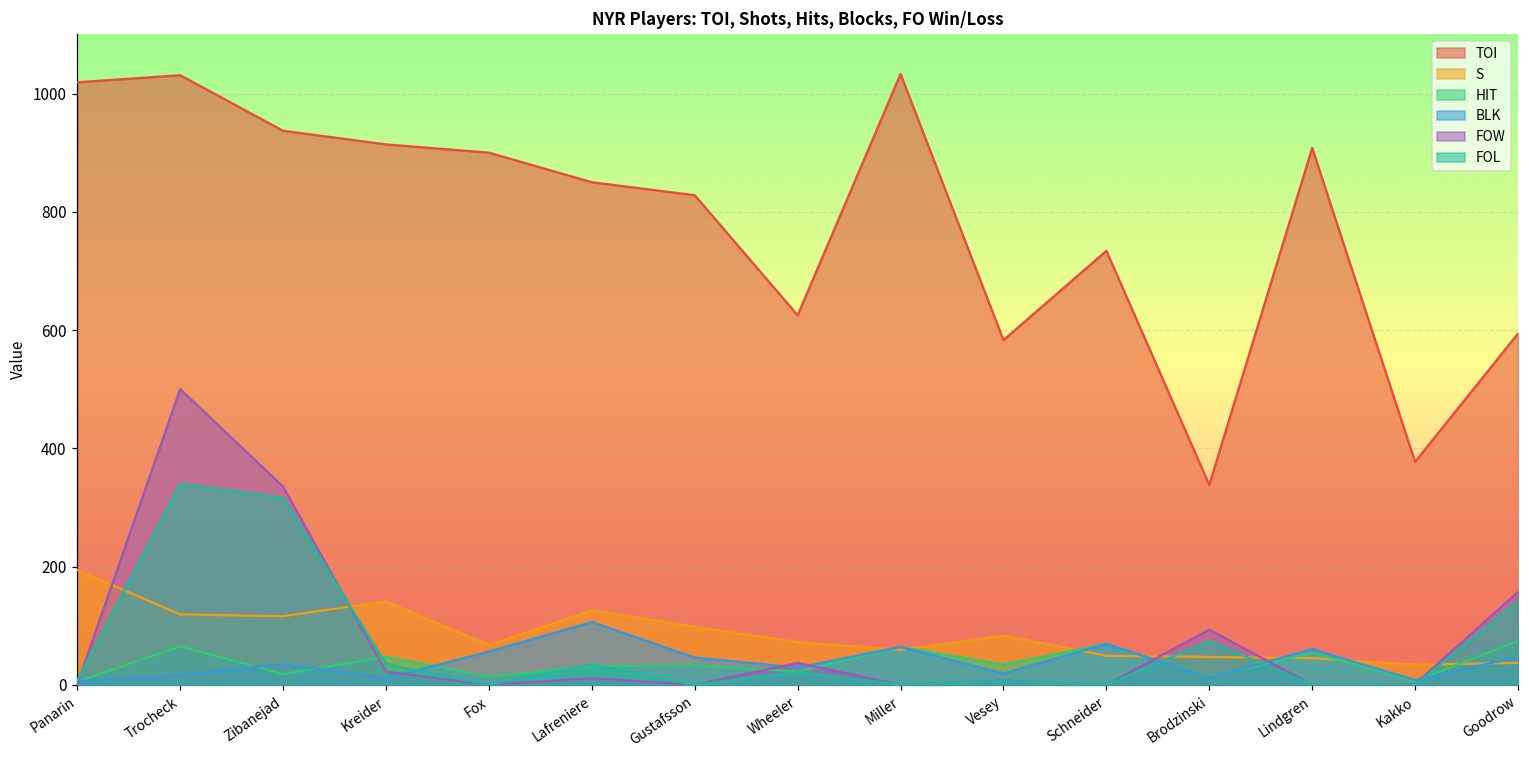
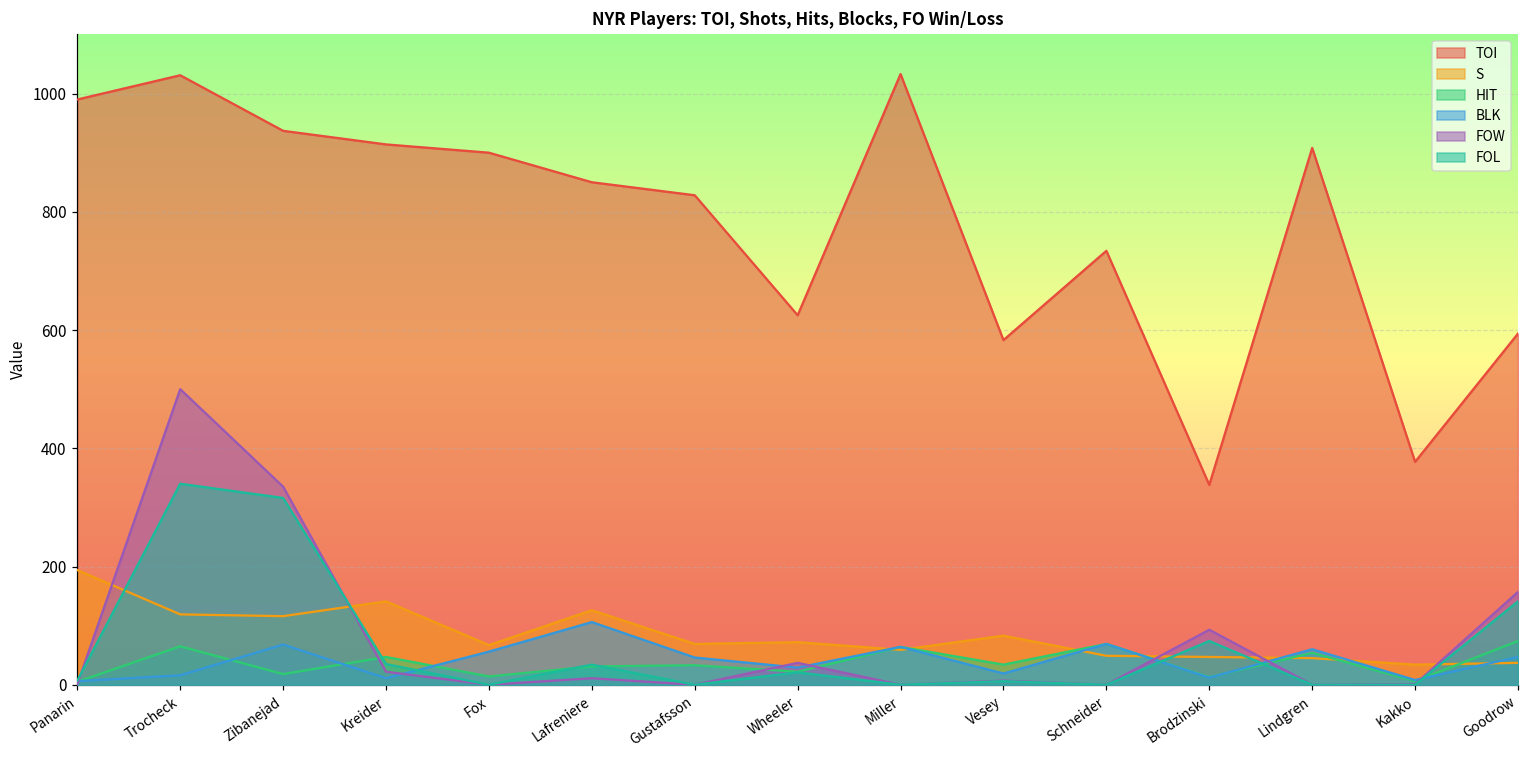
  {
    "TOI": {
-     "Panarin": 1020,
+     "Panarin": 990,
      "Trocheck": 1030,
      "Zibanejad": 940,
      "Kreider": 910,
      "Fox": 900,
      "Lafreniere": 850,
      "Gustafsson": 830,
      "Wheeler": 630,
      "Miller": 1030,
      "Vesey": 580,
      "Schneider": 730,
      "Brodzinski": 340,
      "Lindgren": 910,
      "Kakko": 380,
      "Goodrow": 590
    },
    "S": {
      "Panarin": 190,
      "Trocheck": 120,
      "Zibanejad": 120,
      "Kreider": 140,
      "Fox": 70,
      "Lafreniere": 130,
-     "Gustafsson": 100,
+     "Gustafsson": 70,
      "Wheeler": 70,
      "Miller": 60,
      "Vesey": 80,
      "Schneider": 50,
      "Brodzinski": 50,
      "Lindgren": 50,
      "Kakko": 30,
      "Goodrow": 40
    },
    "BLK": {
      "Trocheck": 20,
-     "Zibanejad": 40,
+     "Zibanejad": 70,
      "Kreider": 10,
      "Fox": 60,
      "Lafreniere": 110,
      "Gustafsson": 50,
      "Wheeler": 30,
      "Vesey": 20,
      "Lindgren": 60,
      "Goodrow": 50
    },
    "FOW": {
      "Trocheck": 500,
      "Zibanejad": 340,
      "Kreider": 20,
      "Lafreniere": 10,
      "Wheeler": 40,
      "Brodzinski": 90,
      "Goodrow": 160
    }
  }
